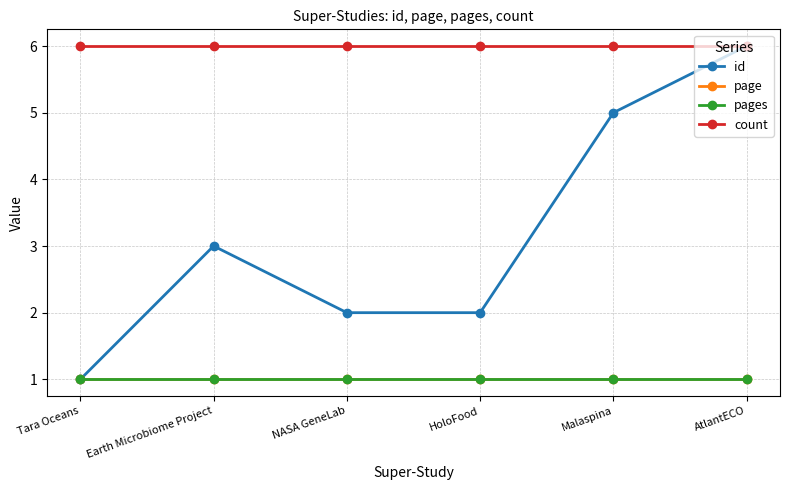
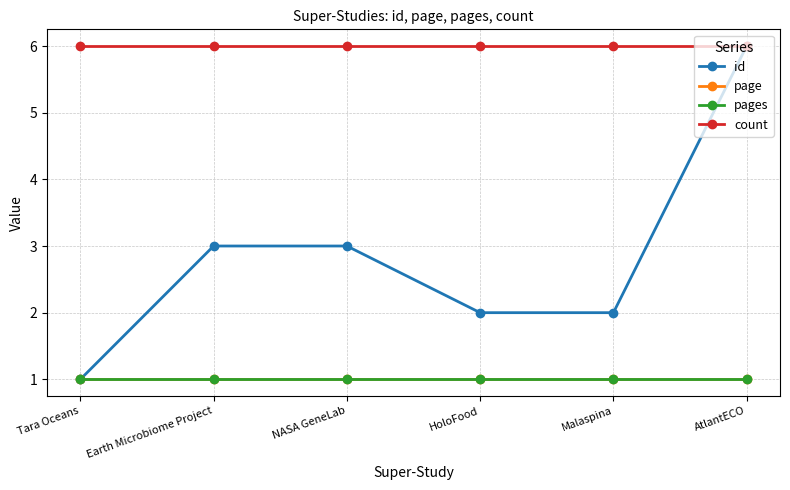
  {
    "id": {
      "Earth Microbiome Project": 3,
-     "NASA GeneLab": 2,
+     "NASA GeneLab": 3,
      "HoloFood": 2,
-     "Malaspina": 5
+     "Malaspina": 2
    },
    "pages": {
      "Earth Microbiome Project": 1,
      "NASA GeneLab": 1,
      "HoloFood": 1,
      "Malaspina": 1,
      "AtlantECO": 1
    },
    "count": {
      "Tara Oceans": 6,
      "Earth Microbiome Project": 6,
      "NASA GeneLab": 6,
      "HoloFood": 6,
      "Malaspina": 6
    }
  }
